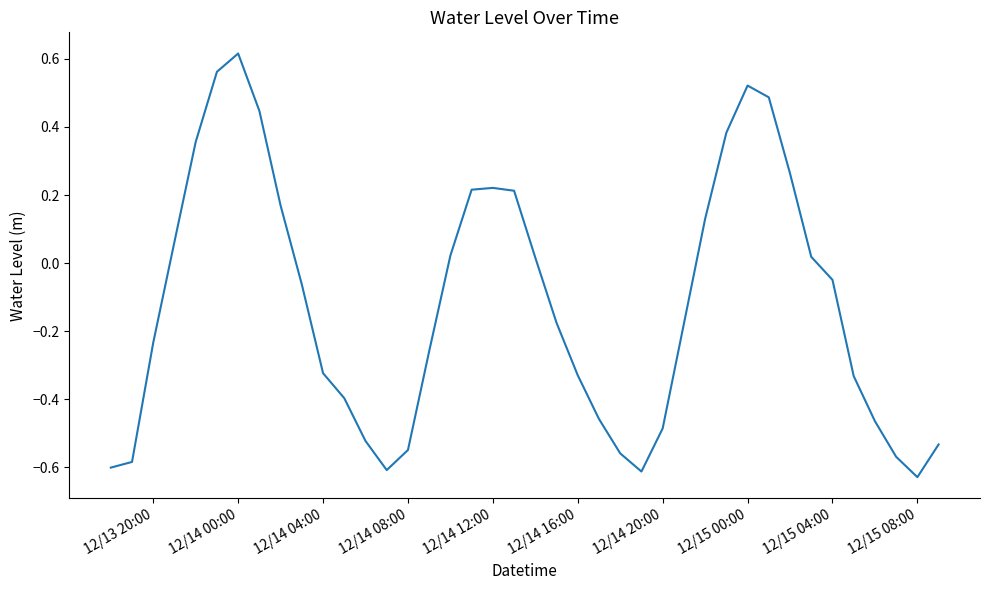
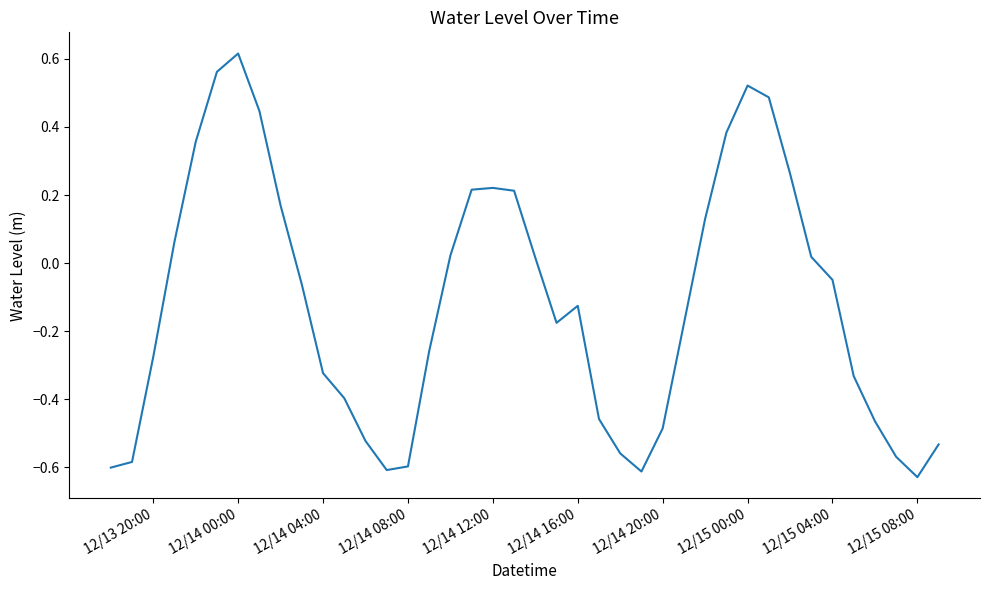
  {
-   "12/13 20:00": -0.23,
+   "12/13 20:00": -0.28,
    "12/14 00:00": 0.62,
    "12/14 04:00": -0.32,
-   "12/14 08:00": -0.55,
+   "12/14 08:00": -0.60,
    "12/14 12:00": 0.22,
-   "12/14 16:00": -0.33,
+   "12/14 16:00": -0.13,
    "12/14 20:00": -0.49,
    "12/15 00:00": 0.52,
    "12/15 04:00": -0.05,
    "12/15 08:00": -0.63
  }
